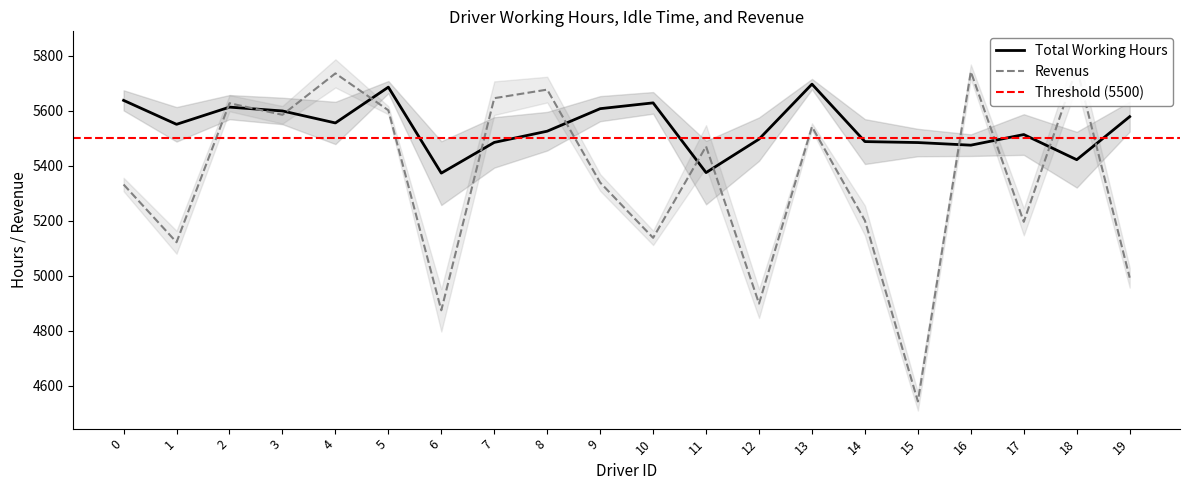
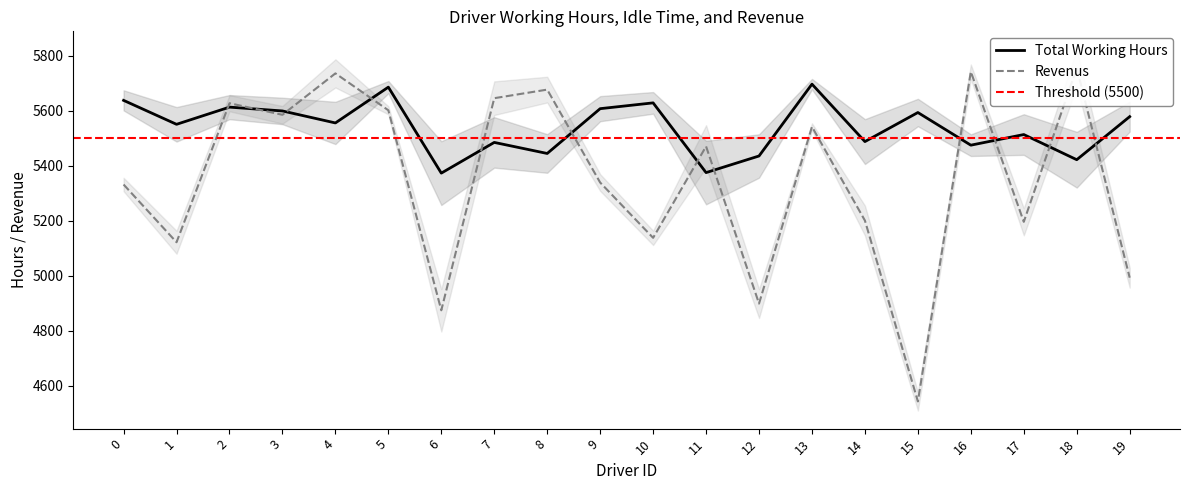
  {
    "Total Working Hours": {
      "0": 5640,
      "1": 5550,
      "2": 5610,
      "3": 5600,
      "4": 5560,
      "5": 5690,
      "6": 5370,
      "7": 5490,
-     "8": 5530,
+     "8": 5440,
      "9": 5610,
      "10": 5630,
      "11": 5380,
-     "12": 5500,
+     "12": 5440,
      "13": 5700,
      "14": 5490,
-     "15": 5480,
+     "15": 5590,
      "16": 5480,
      "17": 5510,
      "18": 5420,
      "19": 5580
    }
  }
